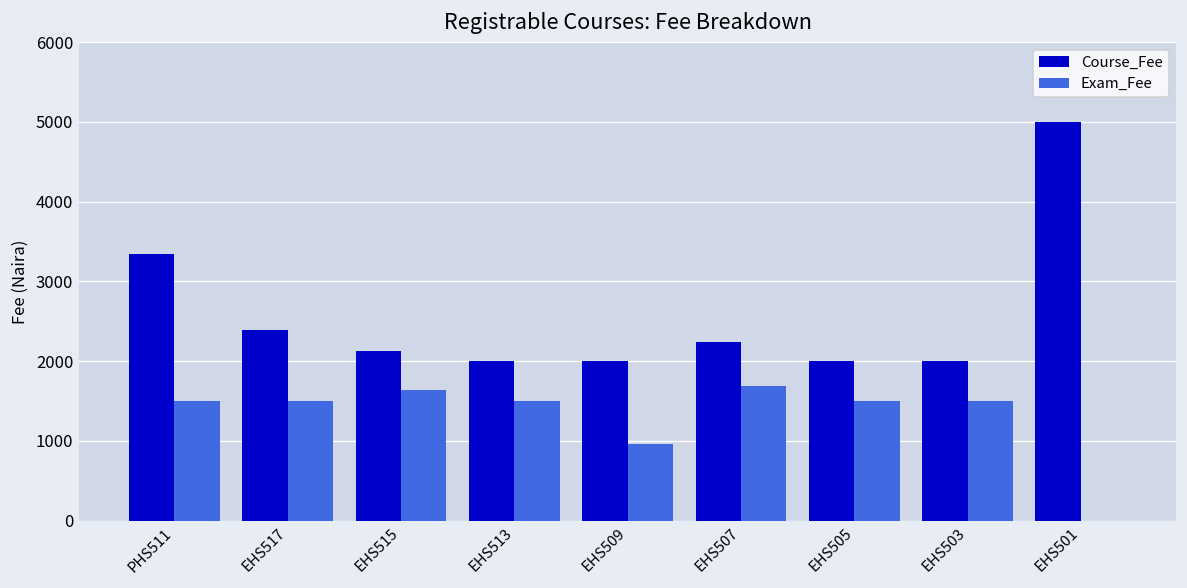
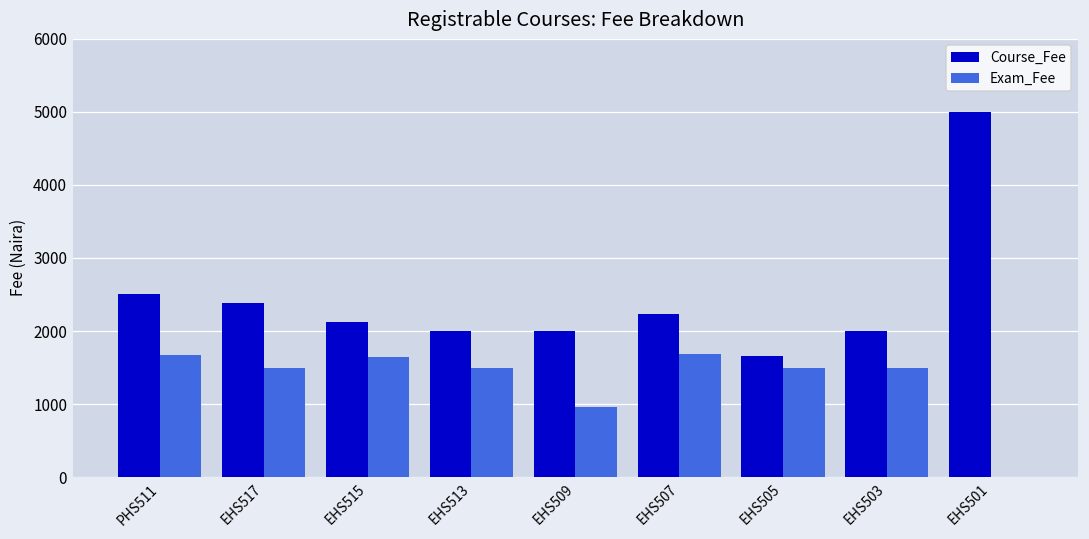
  {
    "Course_Fee": {
-     "PHS511": 3300,
+     "PHS511": 2500,
      "EHS517": 2400,
      "EHS515": 2100,
      "EHS513": 2000,
      "EHS509": 2000,
      "EHS507": 2200,
-     "EHS505": 2000,
+     "EHS505": 1700,
      "EHS503": 2000,
      "EHS501": 5000
    },
    "Exam_Fee": {
-     "PHS511": 1500,
+     "PHS511": 1700,
      "EHS517": 1500,
      "EHS515": 1600,
      "EHS513": 1500,
      "EHS509": 1000,
      "EHS507": 1700,
      "EHS505": 1500,
      "EHS503": 1500,
      "EHS501": 0
    }
  }
